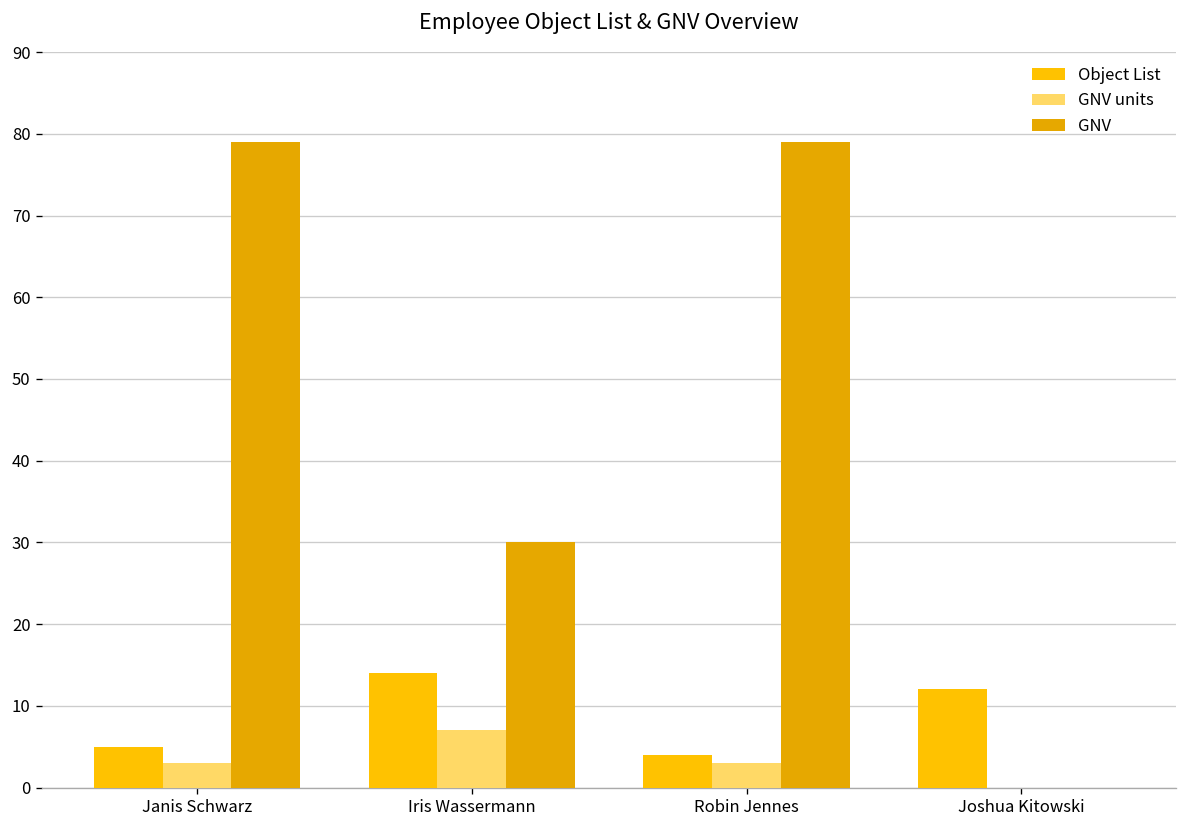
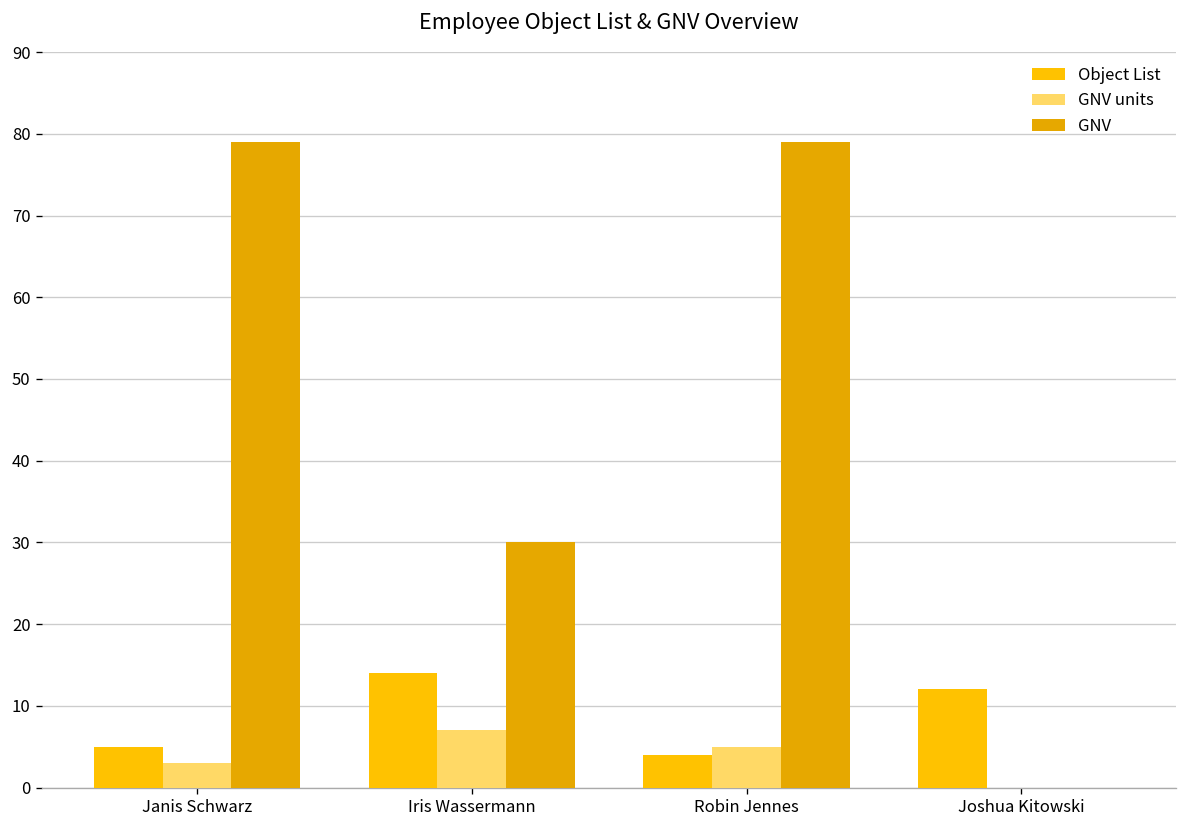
  {
    "GNV units": {
      "Janis Schwarz": 3,
      "Iris Wassermann": 7,
-     "Robin Jennes": 3,
+     "Robin Jennes": 5,
      "Joshua Kitowski": 0
    }
  }
